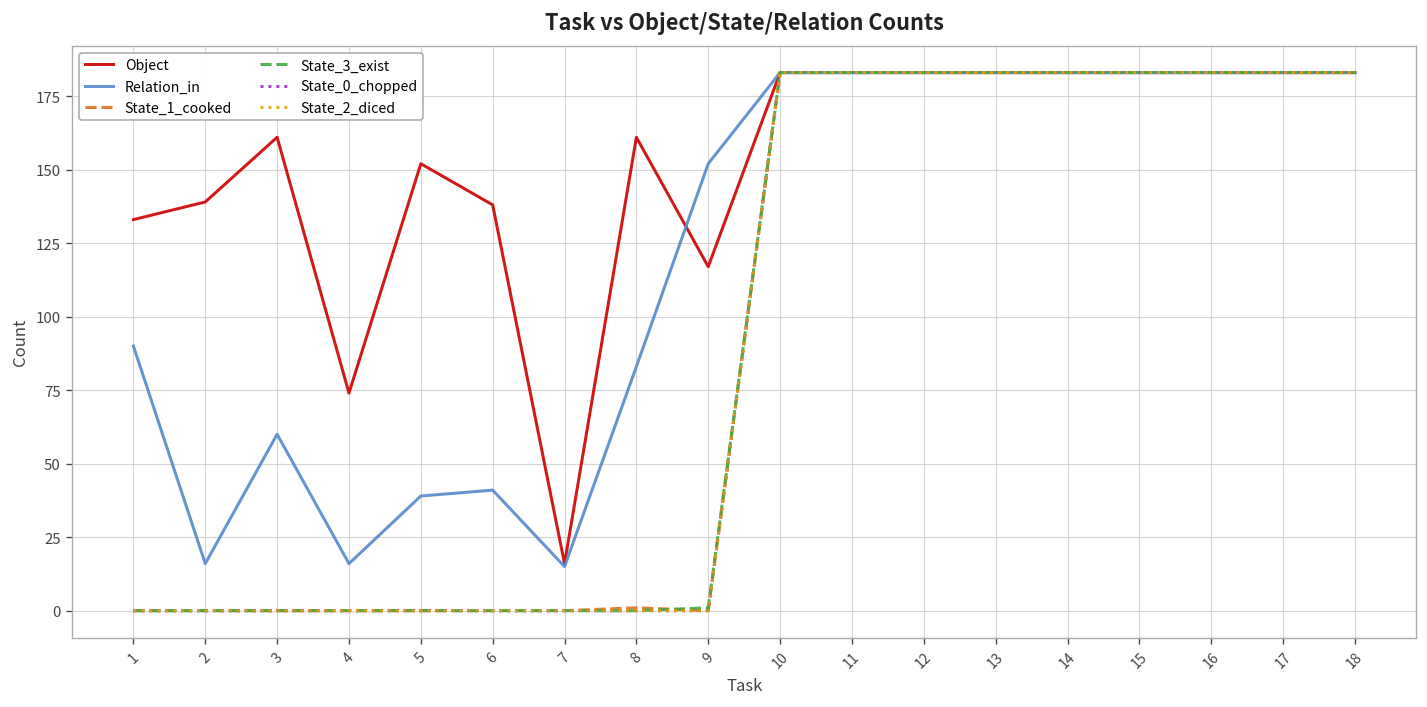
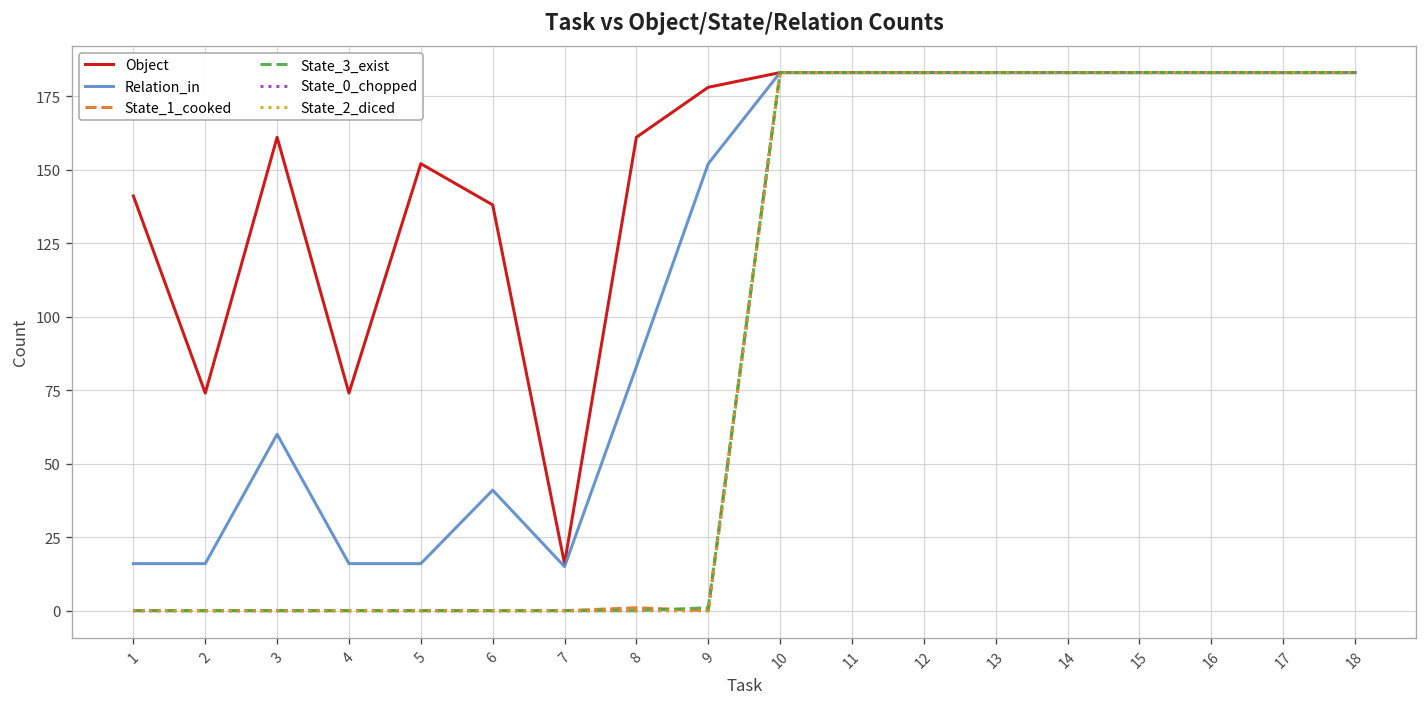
  {
    "Object": {
-     "1": 133,
-     "2": 139,
+     "1": 141,
+     "2": 74,
      "3": 161,
      "4": 74,
      "5": 152,
      "6": 138,
      "8": 161,
-     "9": 117
+     "9": 178
    },
    "Relation_in": {
-     "1": 90,
+     "1": 16,
      "2": 16,
      "3": 60,
      "4": 16,
-     "5": 39,
+     "5": 16,
      "6": 41,
      "8": 83,
      "9": 152
    }
  }
